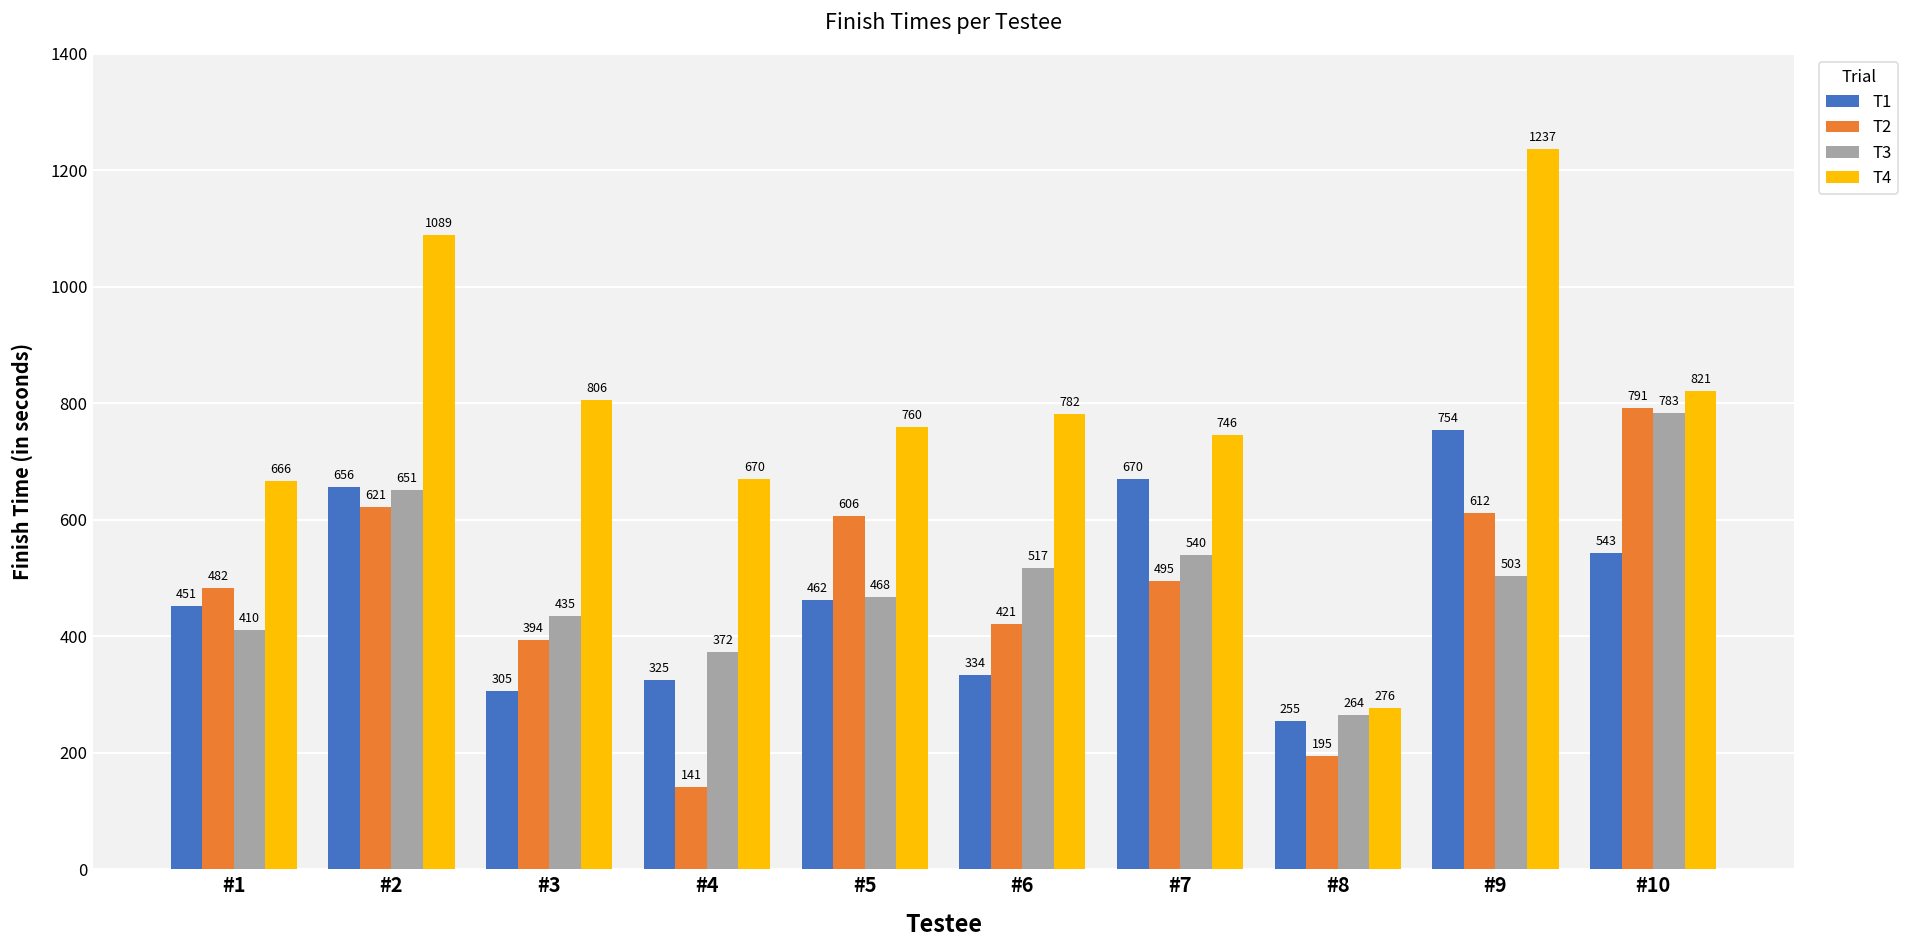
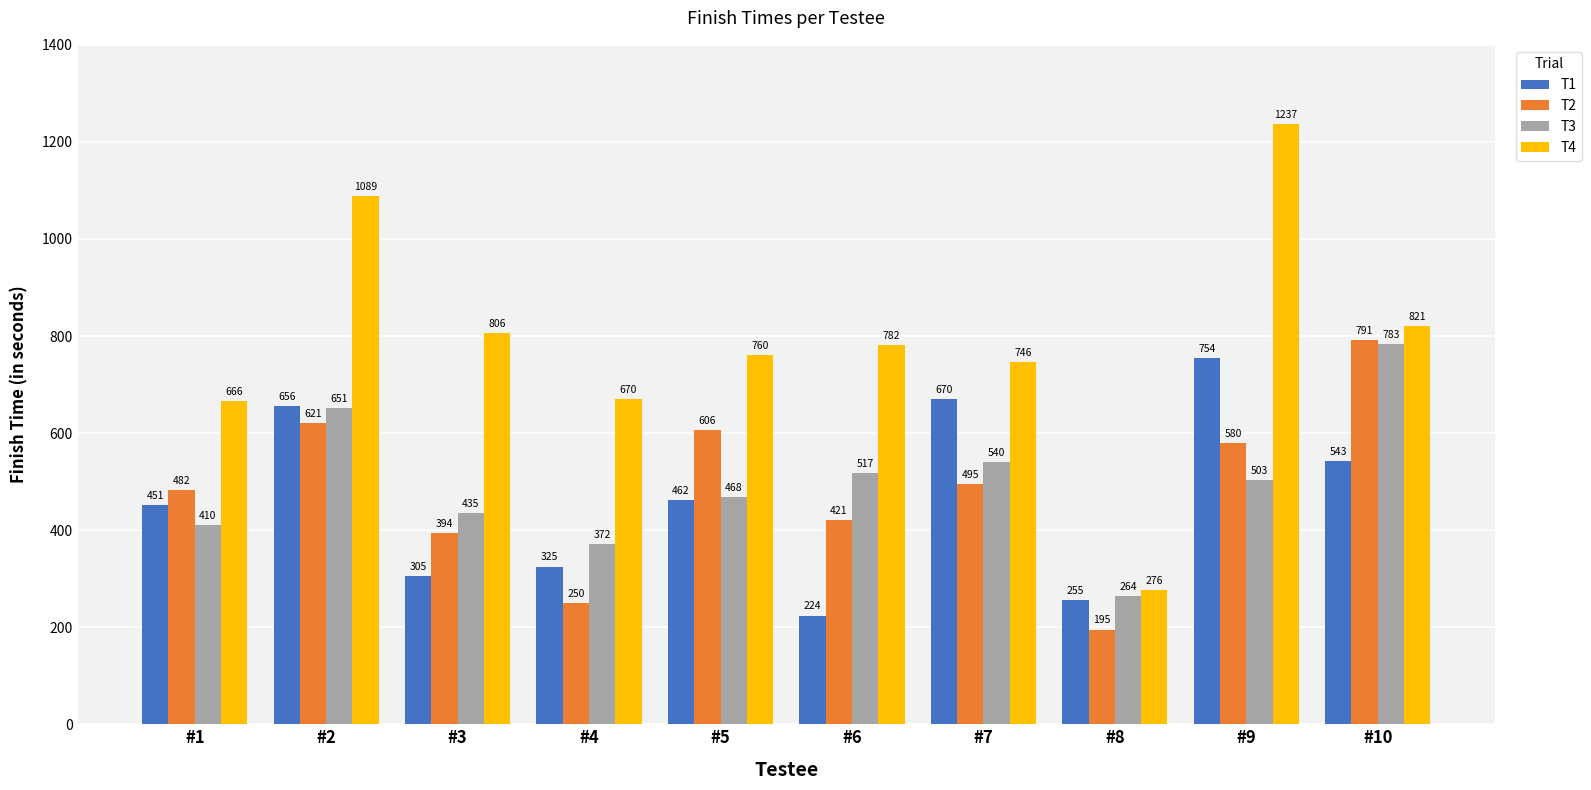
  {
    "T1": {
      "#1": 451,
      "#2": 656,
      "#3": 305,
      "#4": 325,
      "#5": 462,
-     "#6": 334,
+     "#6": 224,
      "#7": 670,
      "#8": 255,
      "#9": 754,
      "#10": 543
    },
    "T2": {
      "#1": 482,
      "#2": 621,
      "#3": 394,
-     "#4": 141,
+     "#4": 250,
      "#5": 606,
      "#6": 421,
      "#7": 495,
      "#8": 195,
-     "#9": 612,
+     "#9": 580,
      "#10": 791
    },
    "T3": {
      "#1": 410,
      "#2": 651,
      "#3": 435,
      "#4": 372,
      "#5": 468,
      "#6": 517,
      "#7": 540,
      "#8": 264,
      "#9": 503,
      "#10": 783
    },
    "T4": {
      "#1": 666,
      "#2": 1089,
      "#3": 806,
      "#4": 670,
      "#5": 760,
      "#6": 782,
      "#7": 746,
      "#8": 276,
      "#9": 1237,
      "#10": 821
    }
  }
